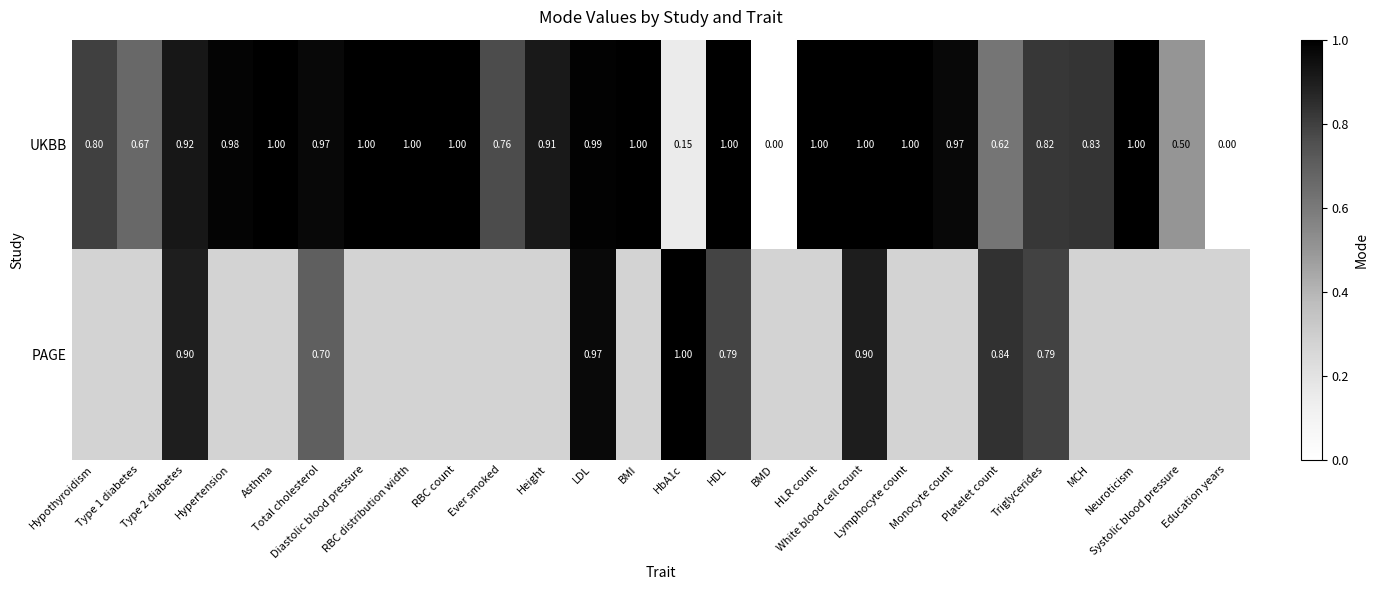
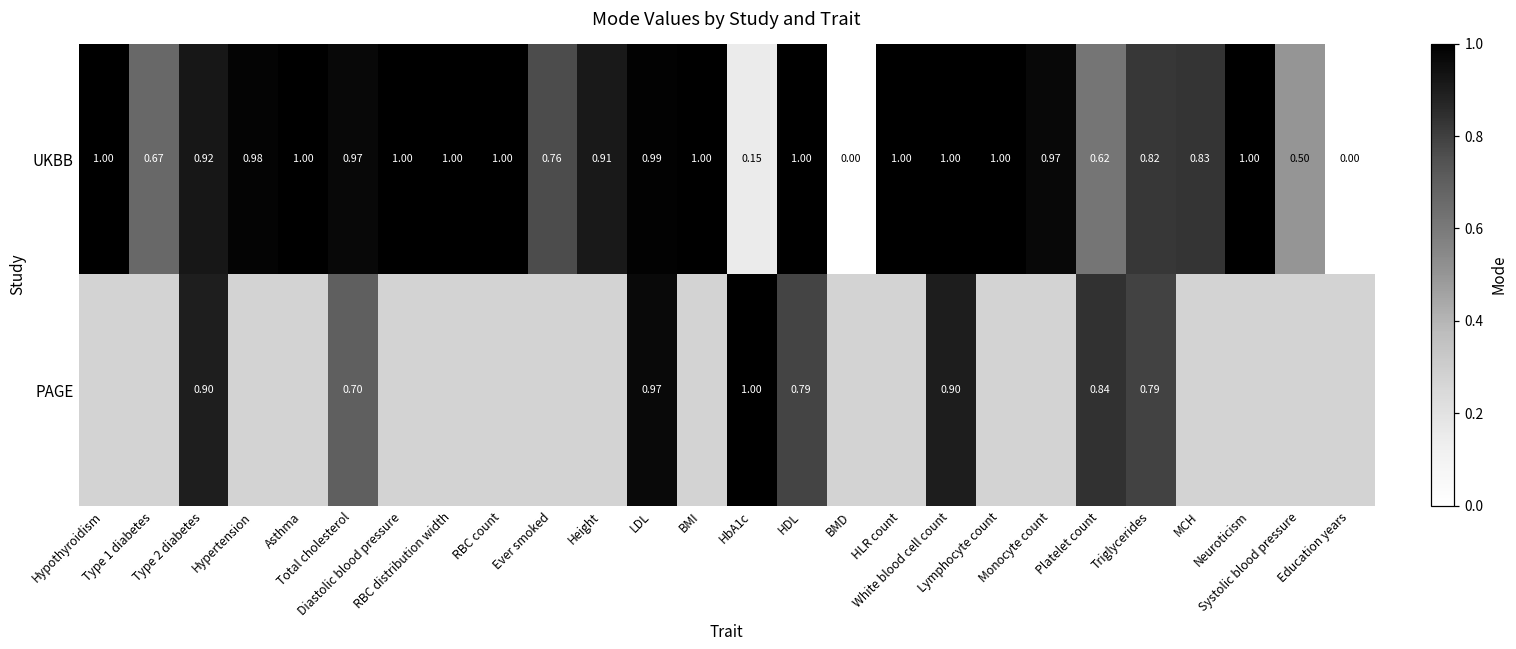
  {
    "UKBB": {
-     "Hypothyroidism": 0.80,
+     "Hypothyroidism": 1.00,
      "Type 1 diabetes": 0.67,
      "Type 2 diabetes": 0.92,
      "Hypertension": 0.98,
      "Asthma": 1.00,
      "Total cholesterol": 0.97,
      "Diastolic blood pressure": 1.00,
      "RBC distribution width": 1.00,
      "RBC count": 1.00,
      "Ever smoked": 0.76,
      "Height": 0.91,
      "LDL": 0.99,
      "BMI": 1.00,
      "HbA1c": 0.15,
      "HDL": 1.00,
      "BMD": 0.00,
      "HLR count": 1.00,
      "White blood cell count": 1.00,
      "Lymphocyte count": 1.00,
      "Monocyte count": 0.97,
      "Platelet count": 0.62,
      "Triglycerides": 0.82,
      "MCH": 0.83,
      "Neuroticism": 1.00,
      "Systolic blood pressure": 0.50,
      "Education years": 0.00
    },
    "PAGE": {
      "Type 2 diabetes": 0.90,
      "Total cholesterol": 0.70,
      "LDL": 0.97,
      "HbA1c": 1.00,
      "HDL": 0.79,
      "White blood cell count": 0.90,
      "Platelet count": 0.84,
      "Triglycerides": 0.79
    }
  }
